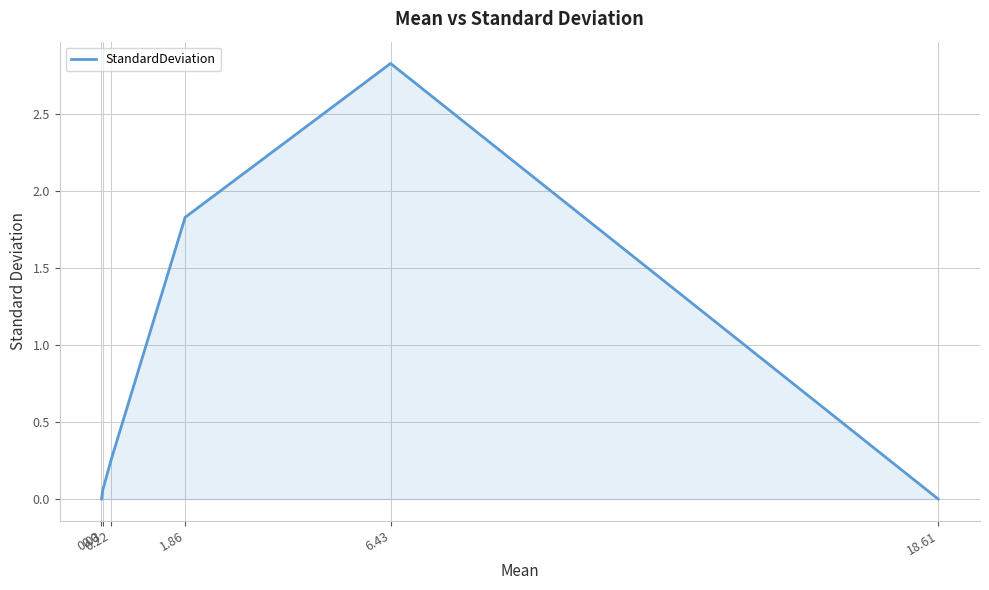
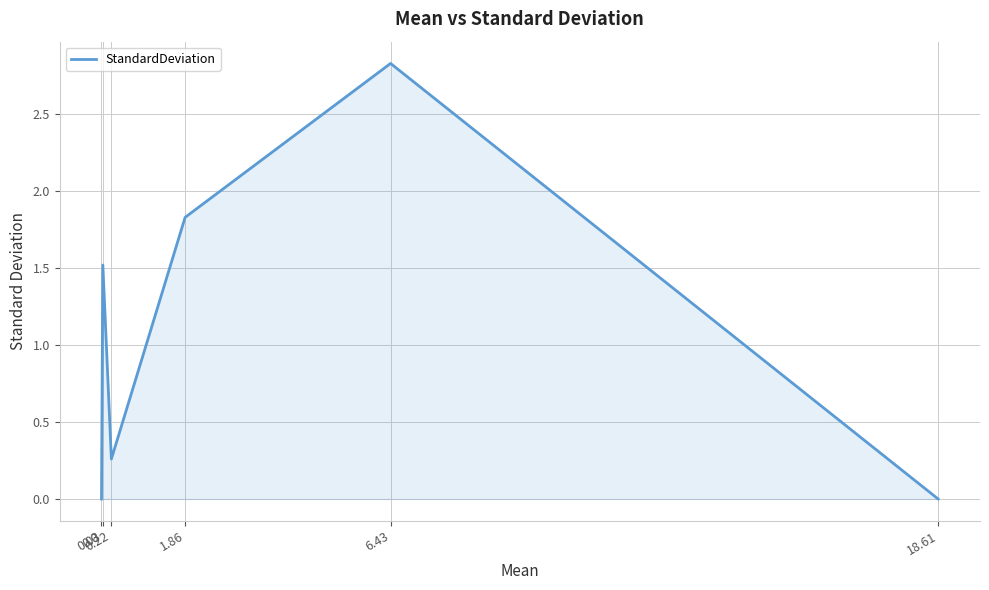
  {
    "0.0": 0.00,
-   "0.03": 0.06,
+   "0.03": 1.52,
    "0.22": 0.26,
    "1.86": 1.83,
    "6.43": 2.83,
    "18.61": 0.00
  }
